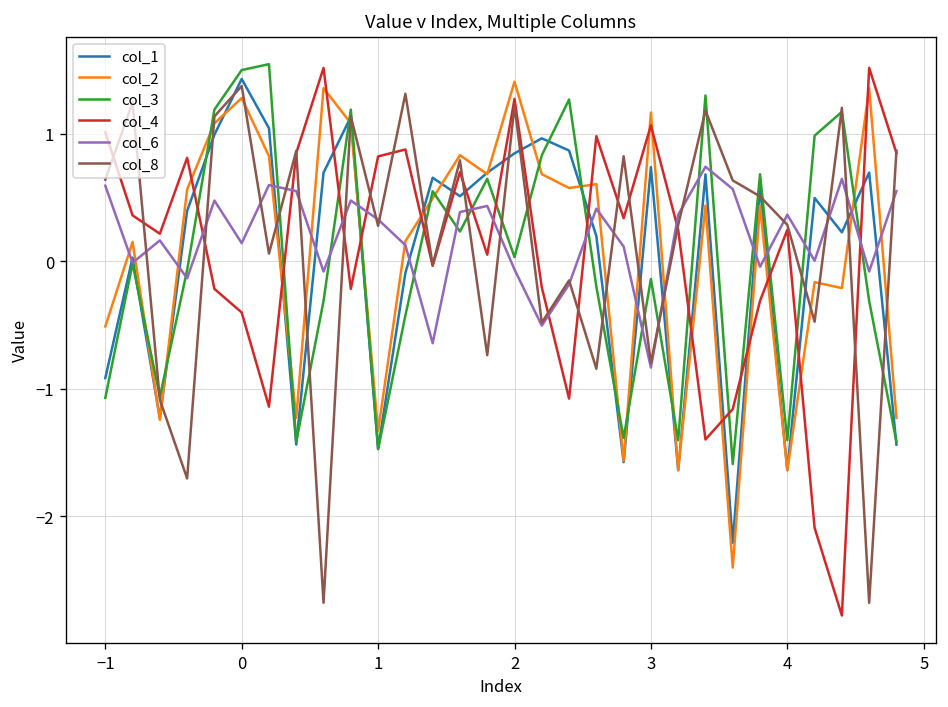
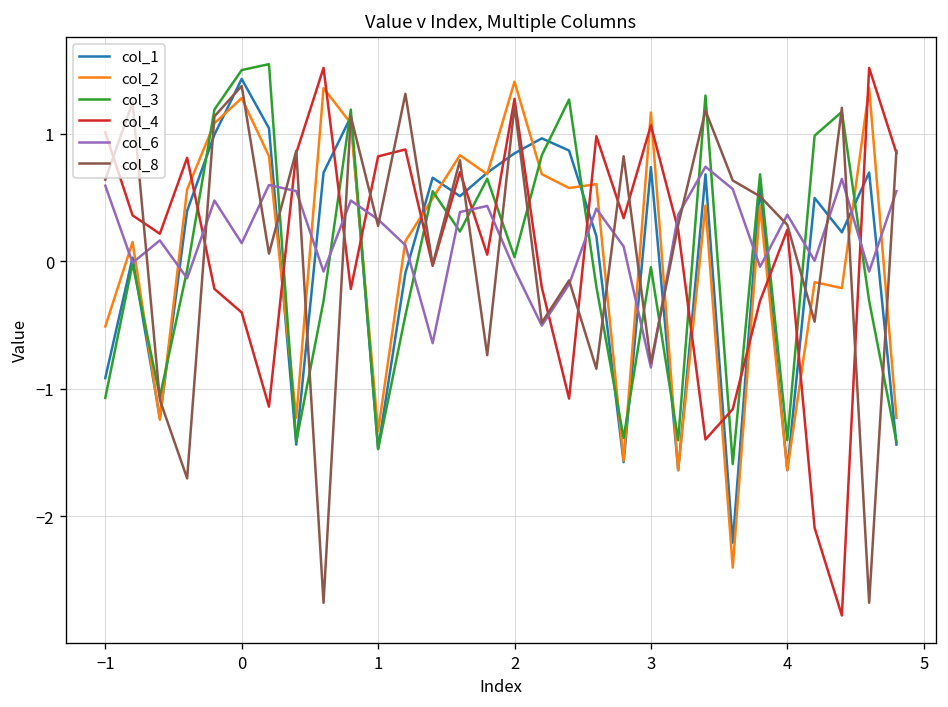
  {
    "col_1": {
      "−1": -0.92,
      "0": 1.43,
      "2": 0.84,
      "3": 0.74
    },
    "col_2": {
      "−1": -0.51,
      "0": 1.28,
      "1": -1.33,
      "2": 1.41,
      "3": 1.17
    },
    "col_3": {
      "−1": -1.07,
      "0": 1.50,
      "2": 0.03,
-     "3": -0.14,
+     "3": -0.05,
      "4": -1.41
    },
    "col_4": {
      "0": -0.40,
      "1": 0.82,
      "2": 1.27,
      "3": 1.06,
      "4": 0.25
    },
    "col_6": {
      "0": 0.14,
      "1": 0.33,
      "2": -0.07,
      "3": -0.84,
      "4": 0.36
    },
    "col_8": {
      "0": 1.37,
      "1": 0.28,
      "2": 1.22,
      "3": -0.80,
      "4": 0.28
    }
  }
